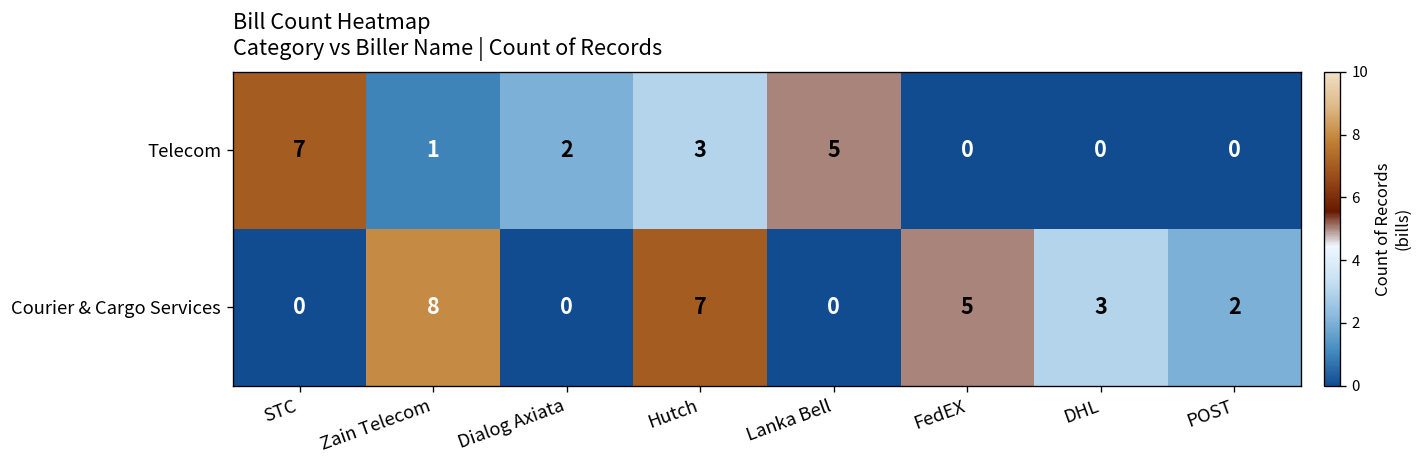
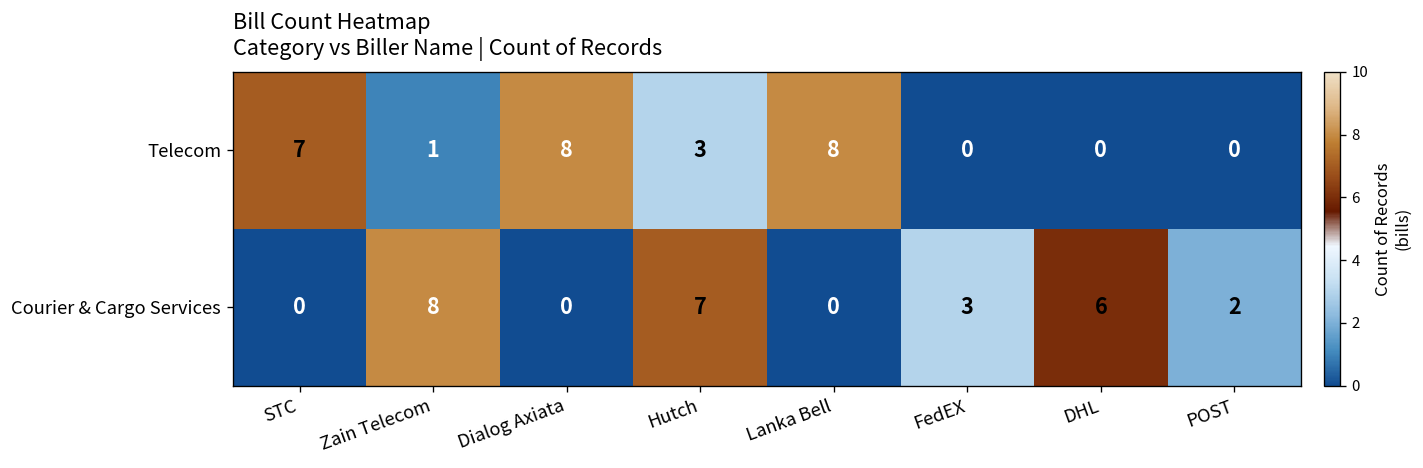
  {
    "Telecom": {
      "STC": 7,
      "Zain Telecom": 1,
-     "Dialog Axiata": 2,
+     "Dialog Axiata": 8,
      "Hutch": 3,
-     "Lanka Bell": 5,
+     "Lanka Bell": 8,
      "FedEX": 0,
      "DHL": 0,
      "POST": 0
    },
    "Courier & Cargo Services": {
      "STC": 0,
      "Zain Telecom": 8,
      "Dialog Axiata": 0,
      "Hutch": 7,
      "Lanka Bell": 0,
-     "FedEX": 5,
-     "DHL": 3,
+     "FedEX": 3,
+     "DHL": 6,
      "POST": 2
    }
  }
